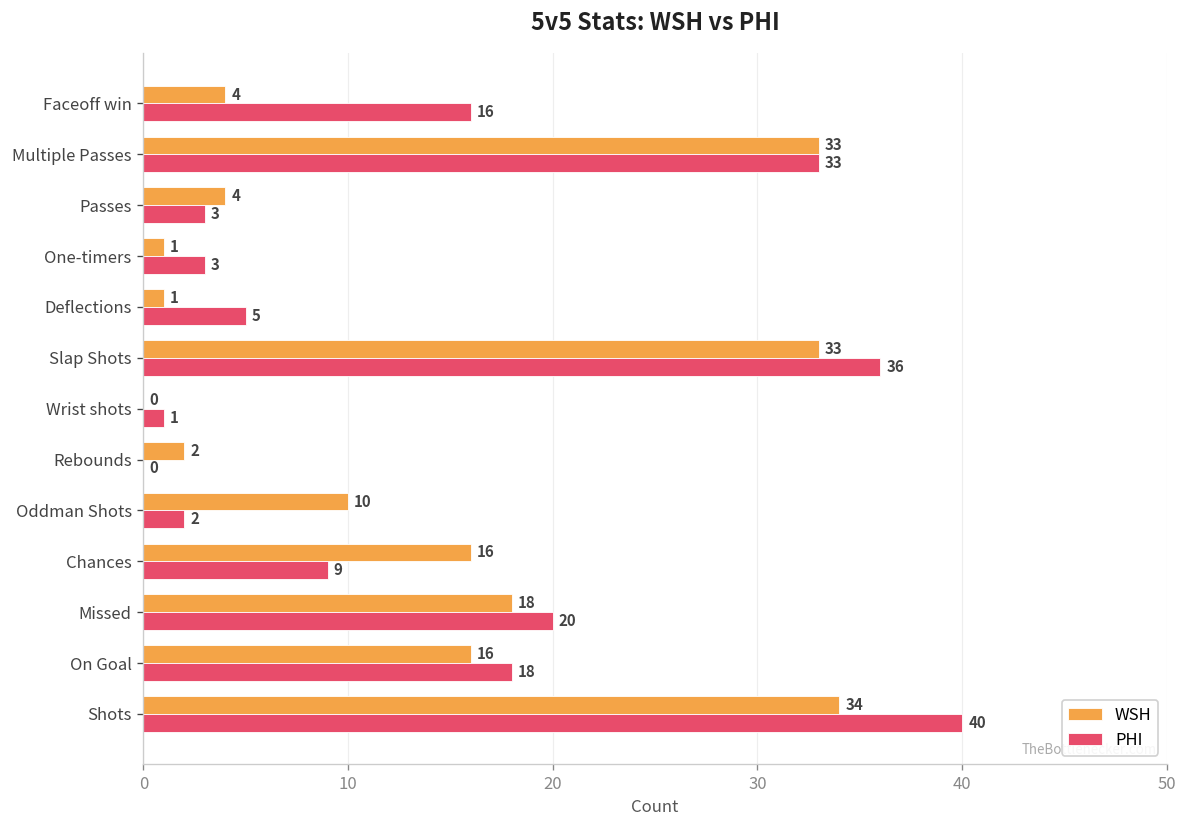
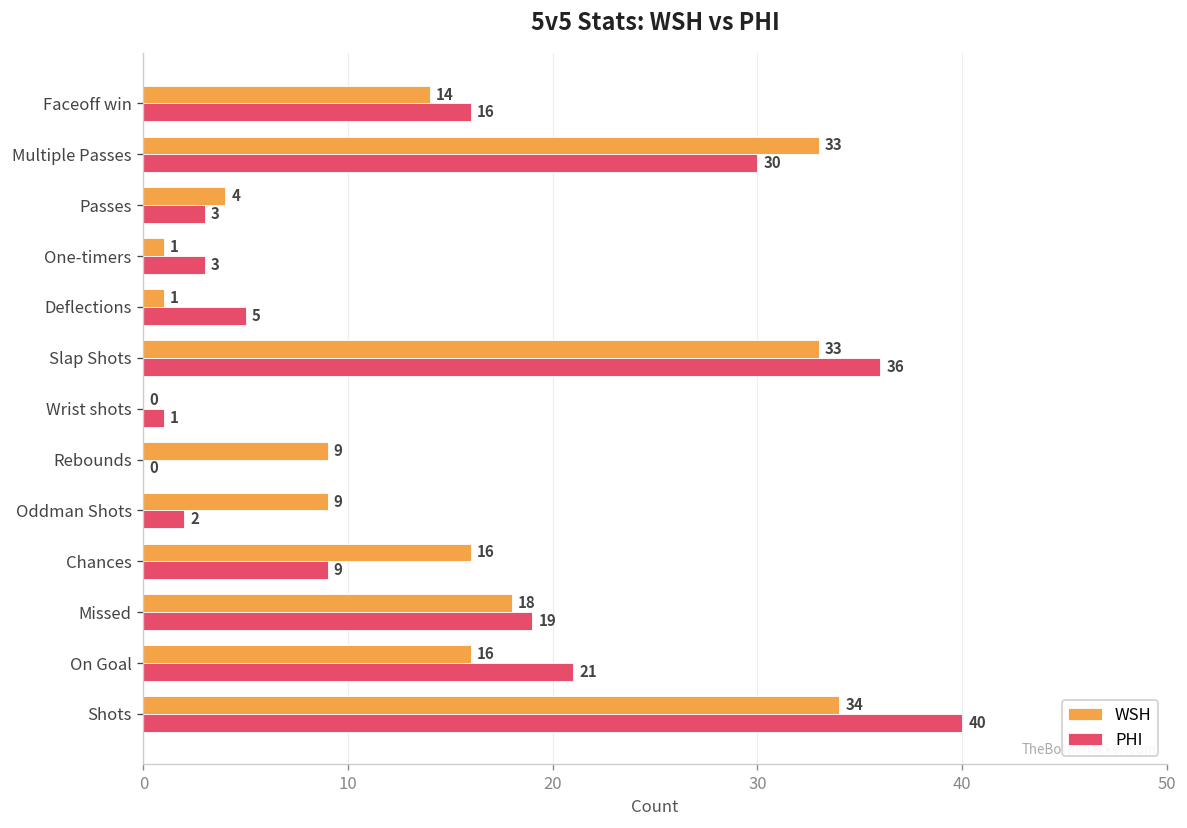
  {
    "WSH": {
-     "Faceoff win": 4,
+     "Faceoff win": 14,
      "Multiple Passes": 33,
      "Passes": 4,
      "One-timers": 1,
      "Deflections": 1,
      "Slap Shots": 33,
      "Wrist shots": 0,
-     "Rebounds": 2,
-     "Oddman Shots": 10,
+     "Rebounds": 9,
+     "Oddman Shots": 9,
      "Chances": 16,
      "Missed": 18,
      "On Goal": 16,
      "Shots": 34
    },
    "PHI": {
      "Faceoff win": 16,
-     "Multiple Passes": 33,
+     "Multiple Passes": 30,
      "Passes": 3,
      "One-timers": 3,
      "Deflections": 5,
      "Slap Shots": 36,
      "Wrist shots": 1,
      "Rebounds": 0,
      "Oddman Shots": 2,
      "Chances": 9,
-     "Missed": 20,
-     "On Goal": 18,
+     "Missed": 19,
+     "On Goal": 21,
      "Shots": 40
    }
  }
